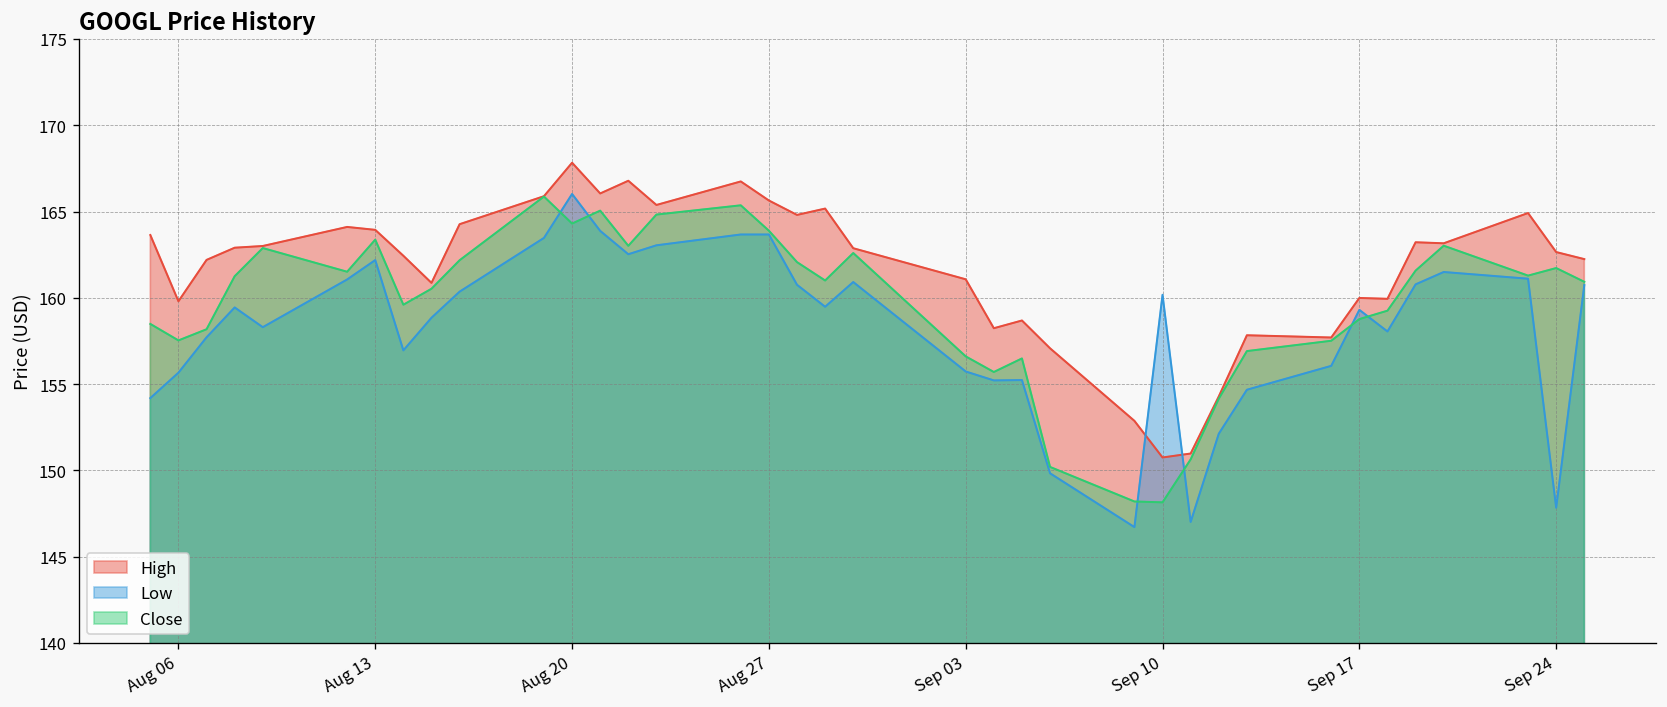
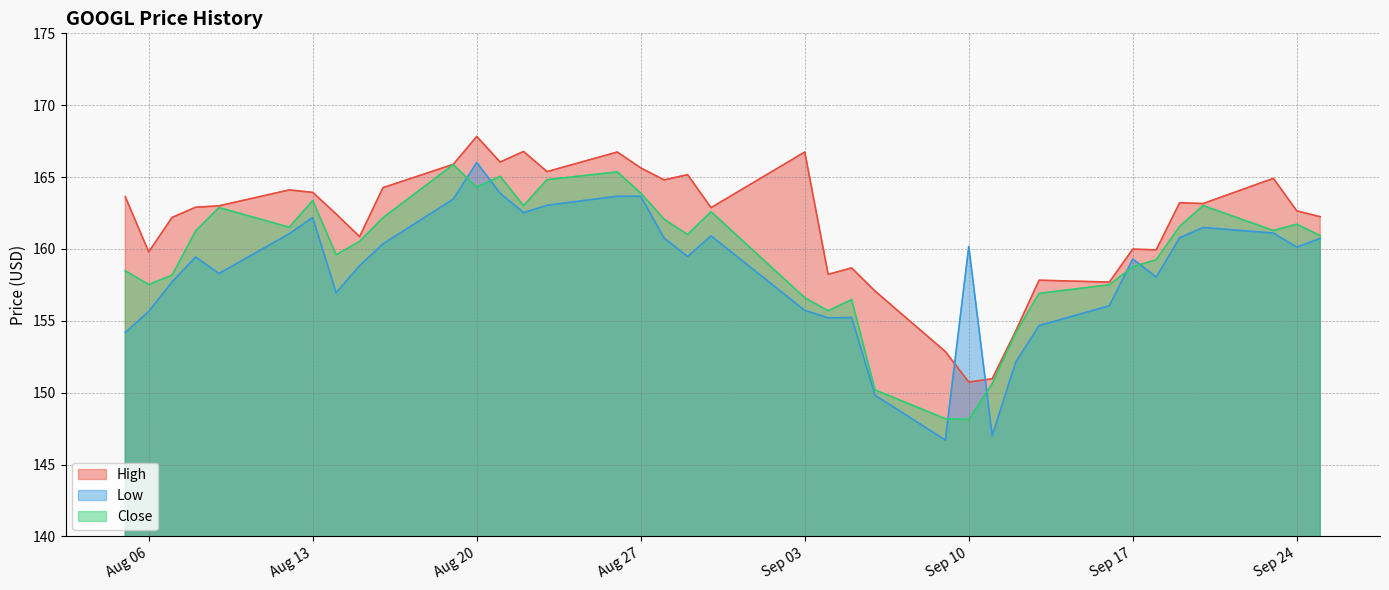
  {
    "High": {
      "Aug 06": 159.8,
      "Aug 13": 163.9,
      "Aug 20": 167.8,
      "Aug 27": 165.6,
-     "Sep 03": 161.1,
+     "Sep 03": 166.7,
      "Sep 10": 150.7,
      "Sep 17": 160.0,
      "Sep 24": 162.6
    },
    "Low": {
      "Aug 06": 155.7,
      "Aug 13": 162.2,
      "Aug 20": 166.0,
      "Aug 27": 163.7,
      "Sep 03": 155.7,
      "Sep 10": 160.2,
      "Sep 17": 159.3,
-     "Sep 24": 147.8
+     "Sep 24": 160.1
    },
    "Close": {
      "Aug 06": 157.5,
      "Aug 13": 163.4,
      "Aug 20": 164.3,
      "Aug 27": 163.9,
      "Sep 03": 156.6,
      "Sep 10": 148.1,
      "Sep 17": 158.8,
      "Sep 24": 161.7
    }
  }
